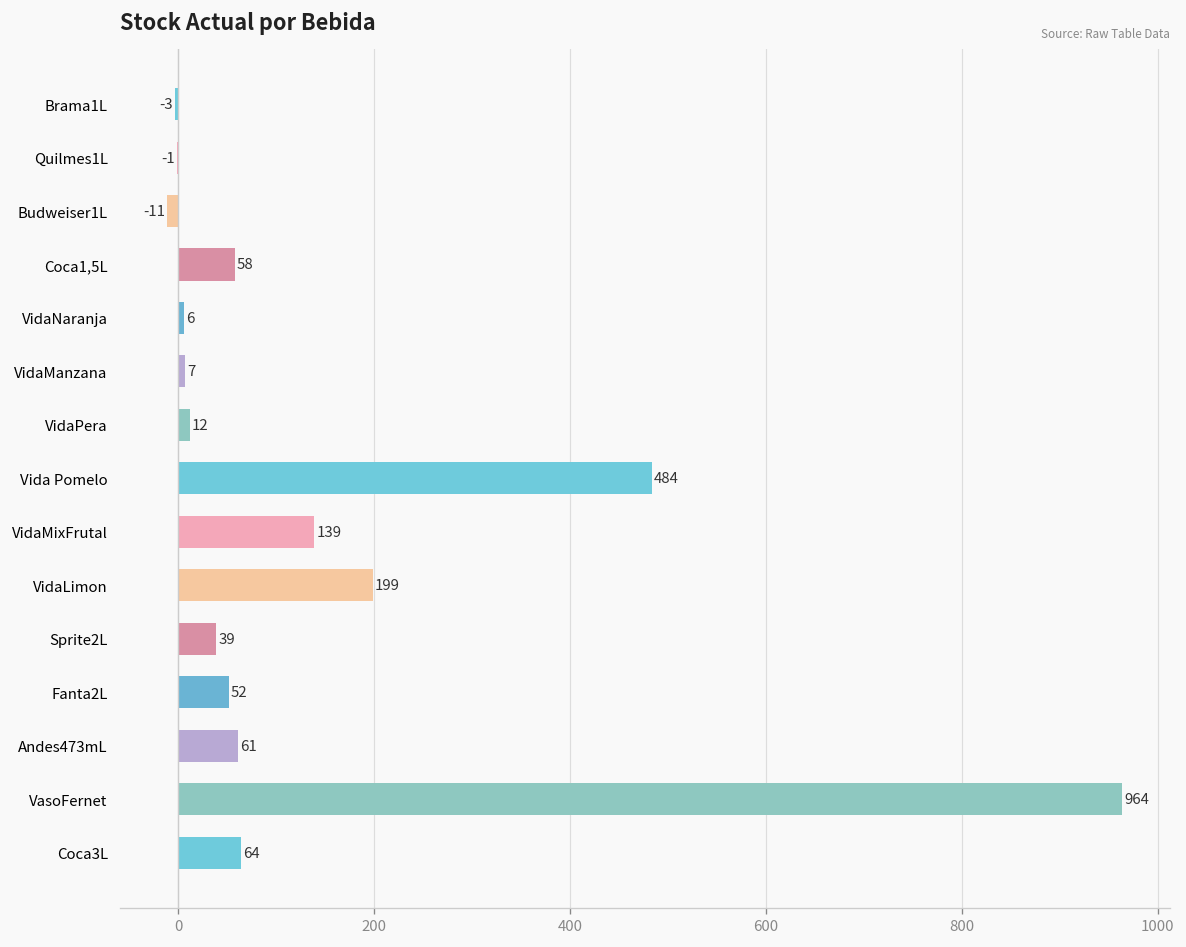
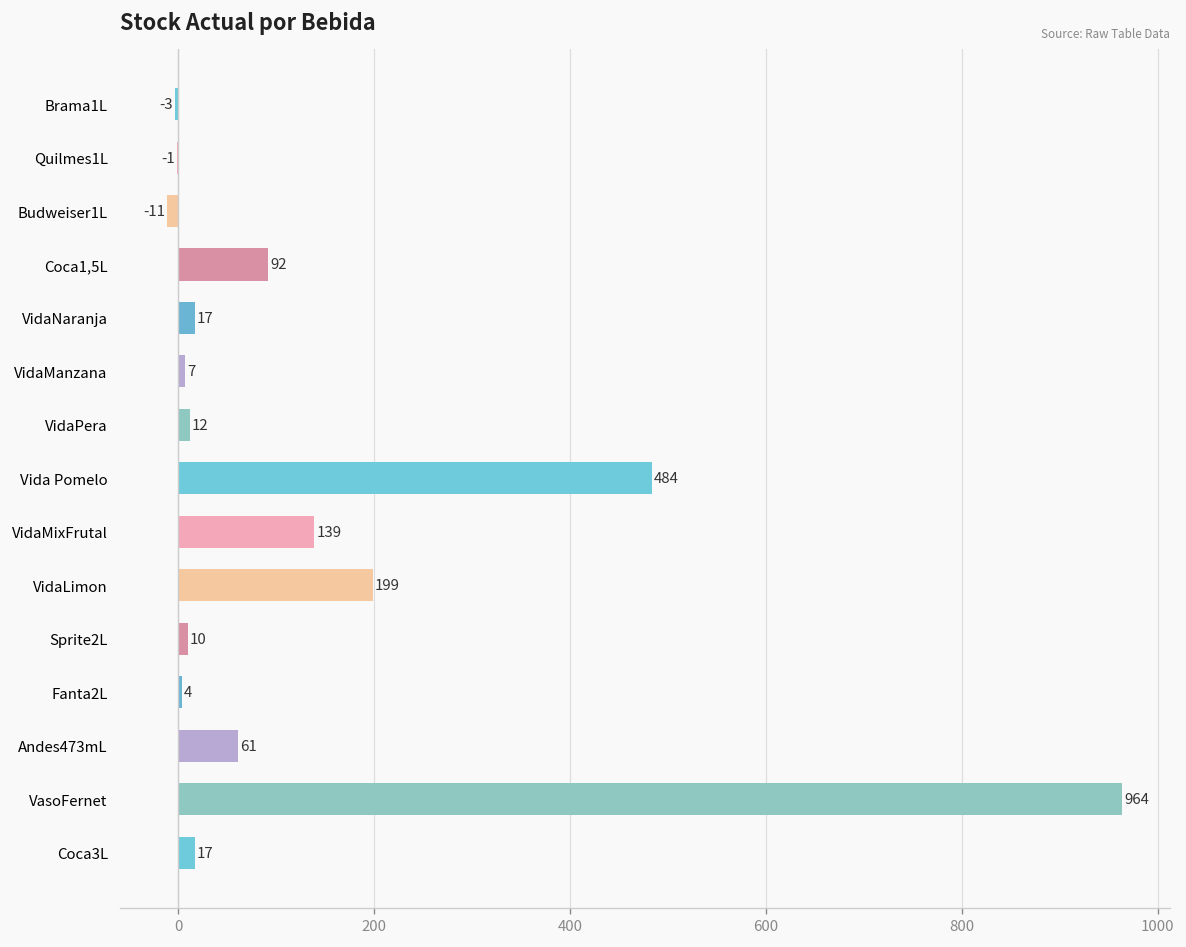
  {
    "Brama1L": -3,
    "Quilmes1L": -1,
    "Budweiser1L": -11,
-   "Coca1,5L": 58,
-   "VidaNaranja": 6,
+   "Coca1,5L": 92,
+   "VidaNaranja": 17,
    "VidaManzana": 7,
    "VidaPera": 12,
    "Vida Pomelo": 484,
    "VidaMixFrutal": 139,
    "VidaLimon": 199,
-   "Sprite2L": 39,
-   "Fanta2L": 52,
+   "Sprite2L": 10,
+   "Fanta2L": 4,
    "Andes473mL": 61,
    "VasoFernet": 964,
-   "Coca3L": 64
+   "Coca3L": 17
  }
